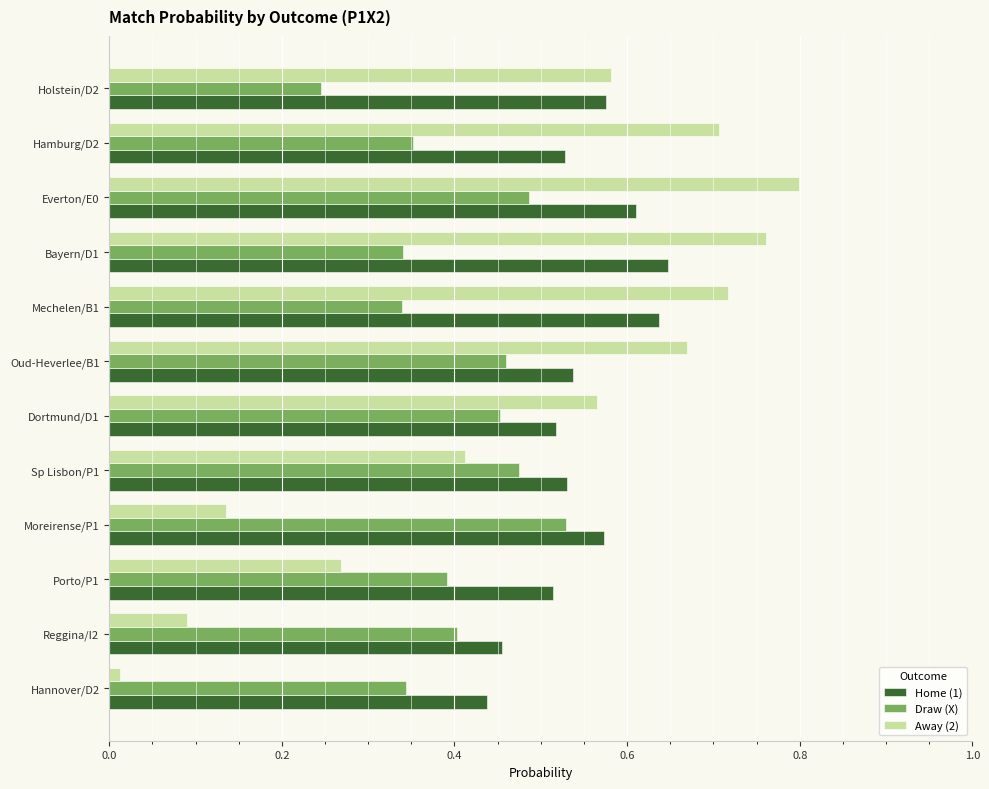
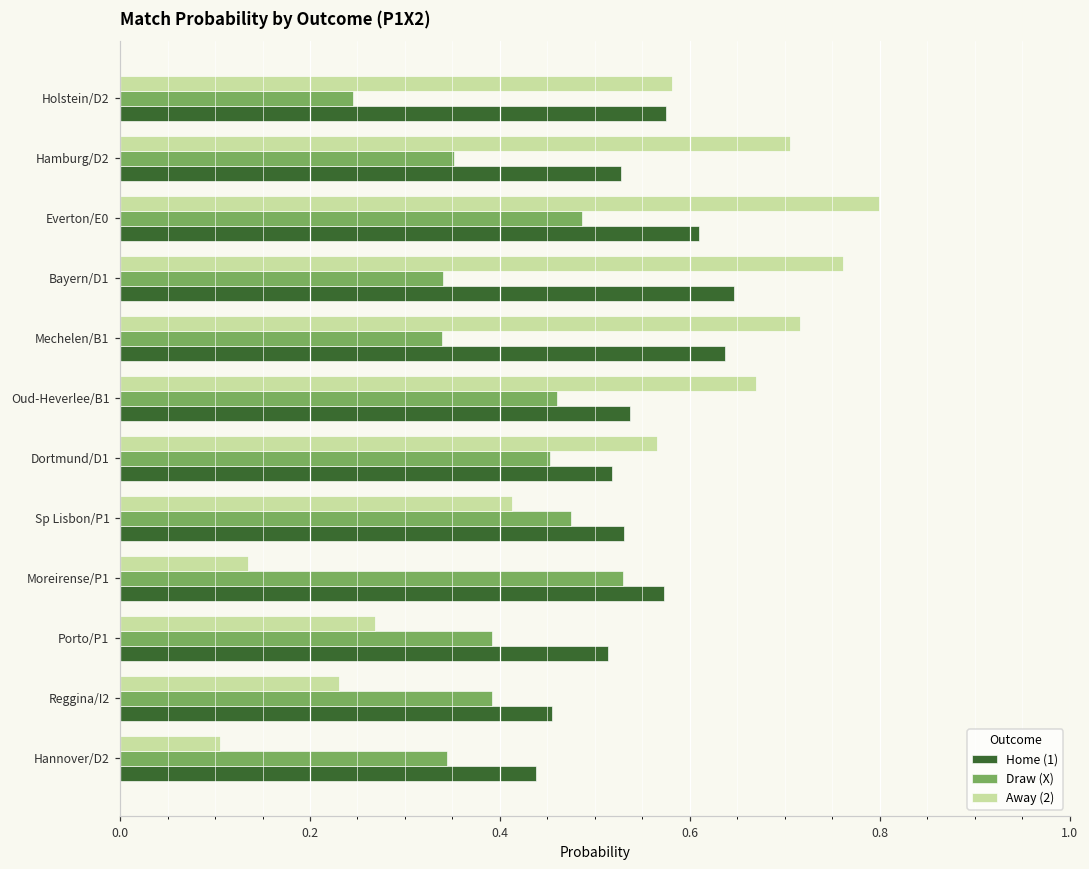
  {
    "Home (1)": {
      "Holstein/D2": 0.58,
      "Hamburg/D2": 0.53,
      "Everton/E0": 0.61,
      "Bayern/D1": 0.65,
      "Mechelen/B1": 0.64,
      "Oud-Heverlee/B1": 0.54,
      "Dortmund/D1": 0.52,
      "Sp Lisbon/P1": 0.53,
      "Moreirense/P1": 0.57,
      "Porto/P1": 0.51,
      "Reggina/I2": 0.45,
      "Hannover/D2": 0.44
    },
    "Draw (X)": {
      "Holstein/D2": 0.25,
      "Hamburg/D2": 0.35,
      "Everton/E0": 0.49,
      "Bayern/D1": 0.34,
      "Mechelen/B1": 0.34,
      "Oud-Heverlee/B1": 0.46,
      "Dortmund/D1": 0.45,
      "Sp Lisbon/P1": 0.48,
      "Moreirense/P1": 0.53,
      "Porto/P1": 0.39,
-     "Reggina/I2": 0.40,
+     "Reggina/I2": 0.39,
      "Hannover/D2": 0.34
    },
    "Away (2)": {
      "Holstein/D2": 0.58,
      "Hamburg/D2": 0.71,
      "Everton/E0": 0.80,
      "Bayern/D1": 0.76,
      "Mechelen/B1": 0.72,
      "Oud-Heverlee/B1": 0.67,
      "Dortmund/D1": 0.57,
      "Sp Lisbon/P1": 0.41,
      "Moreirense/P1": 0.13,
      "Porto/P1": 0.27,
-     "Reggina/I2": 0.09,
-     "Hannover/D2": 0.01
+     "Reggina/I2": 0.23,
+     "Hannover/D2": 0.10
    }
  }
